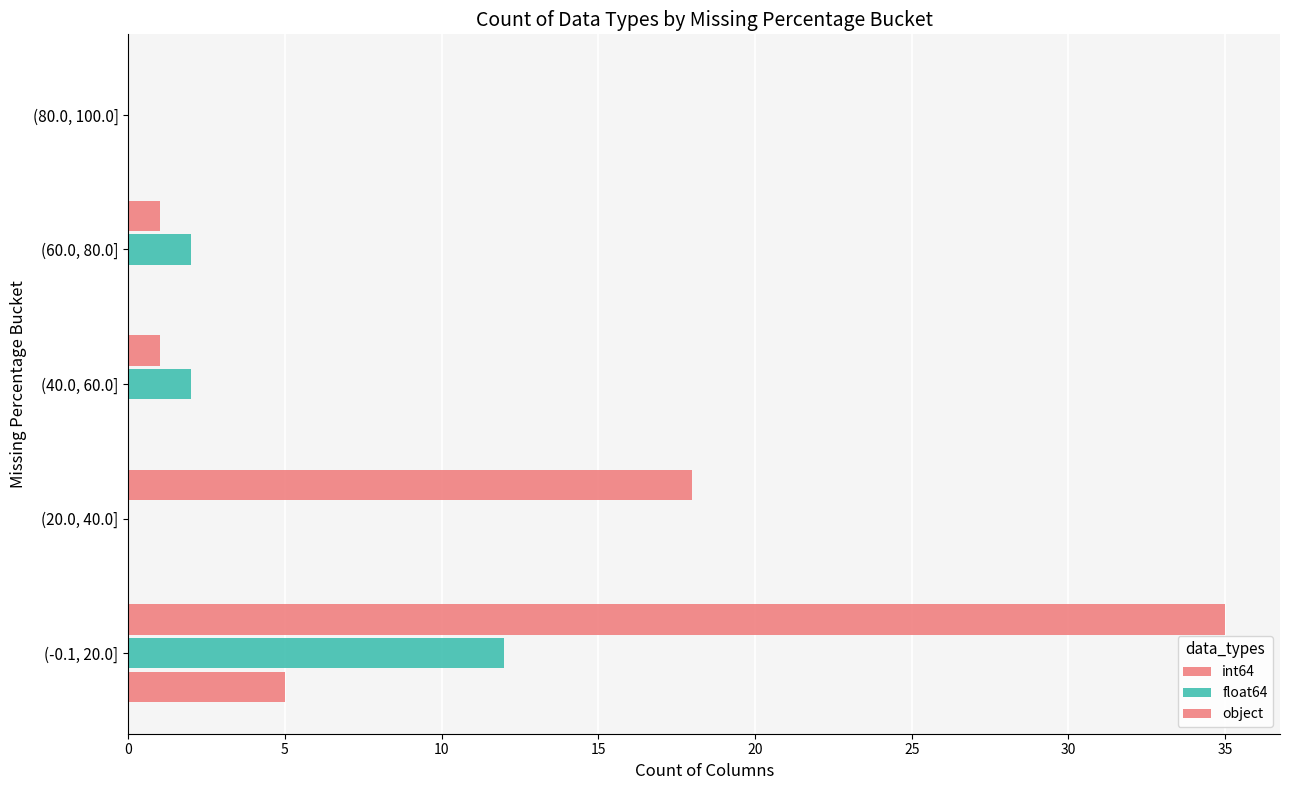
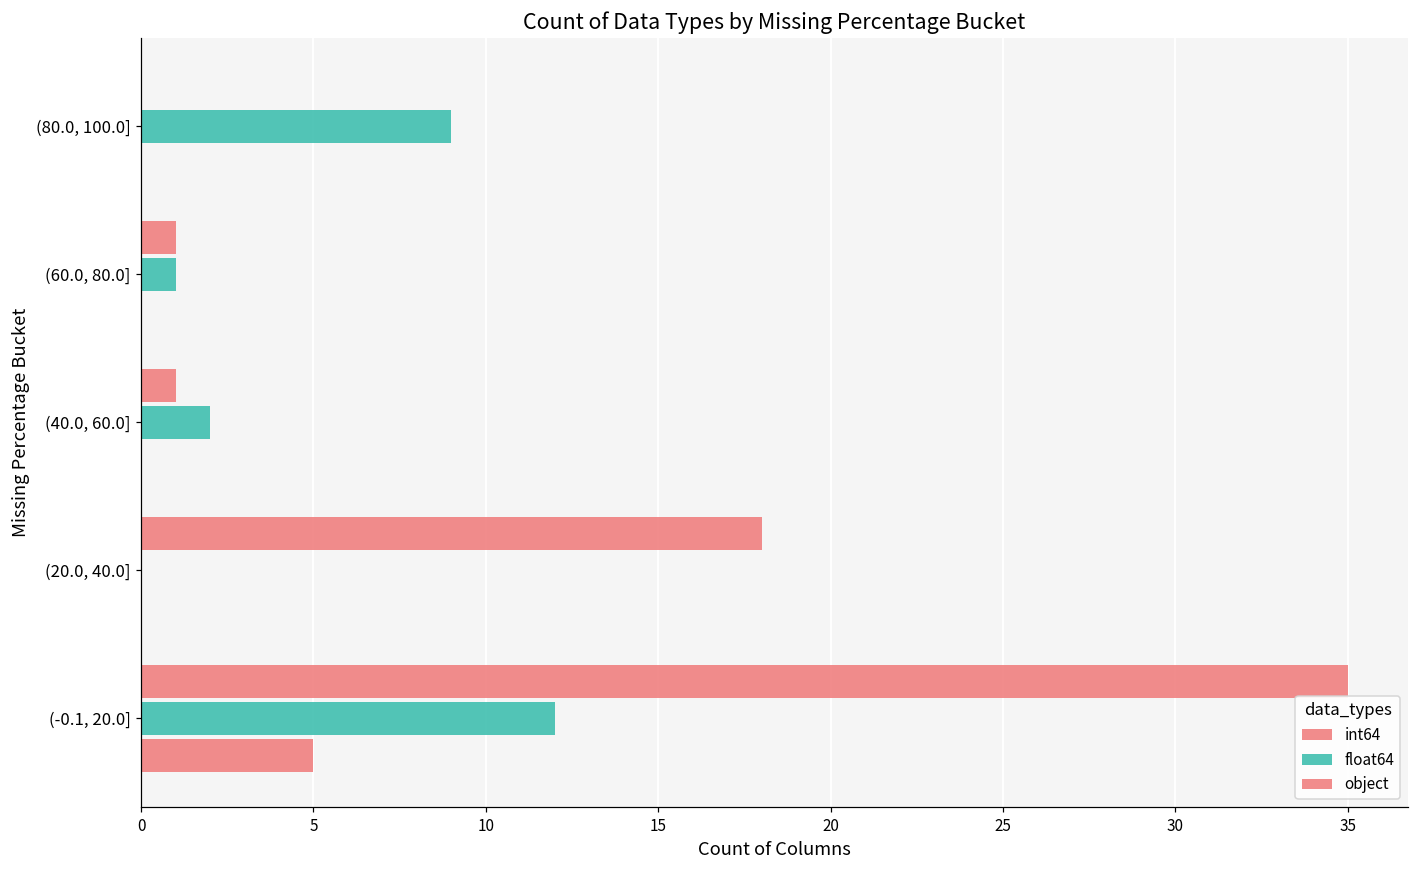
  {
    "float64": {
-     "(80.0, 100.0]": 0,
-     "(60.0, 80.0]": 2,
+     "(80.0, 100.0]": 9,
+     "(60.0, 80.0]": 1,
      "(40.0, 60.0]": 2,
      "(20.0, 40.0]": 0,
      "(-0.1, 20.0]": 12
    }
  }
